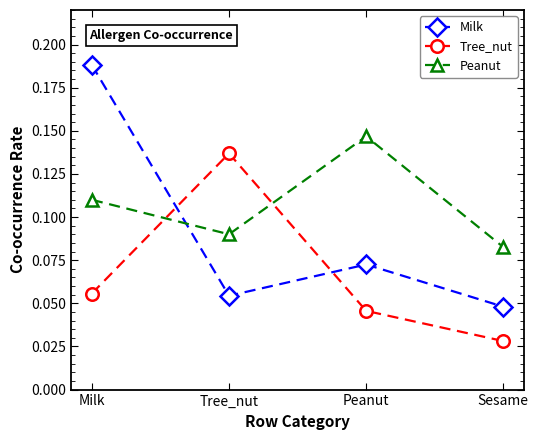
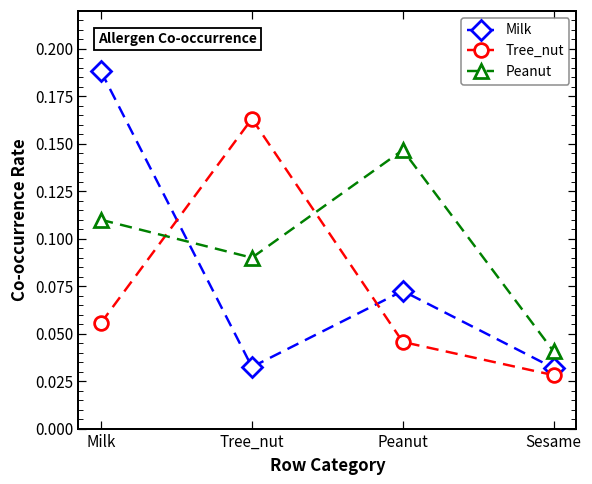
  {
    "Milk": {
      "Milk": 0.188,
-     "Tree_nut": 0.054,
+     "Tree_nut": 0.032,
      "Peanut": 0.073,
-     "Sesame": 0.048
+     "Sesame": 0.032
    },
    "Tree_nut": {
      "Milk": 0.056,
-     "Tree_nut": 0.137,
+     "Tree_nut": 0.163,
      "Peanut": 0.046,
      "Sesame": 0.028
    },
    "Peanut": {
      "Milk": 0.110,
      "Tree_nut": 0.090,
      "Peanut": 0.147,
-     "Sesame": 0.083
+     "Sesame": 0.041
    }
  }
